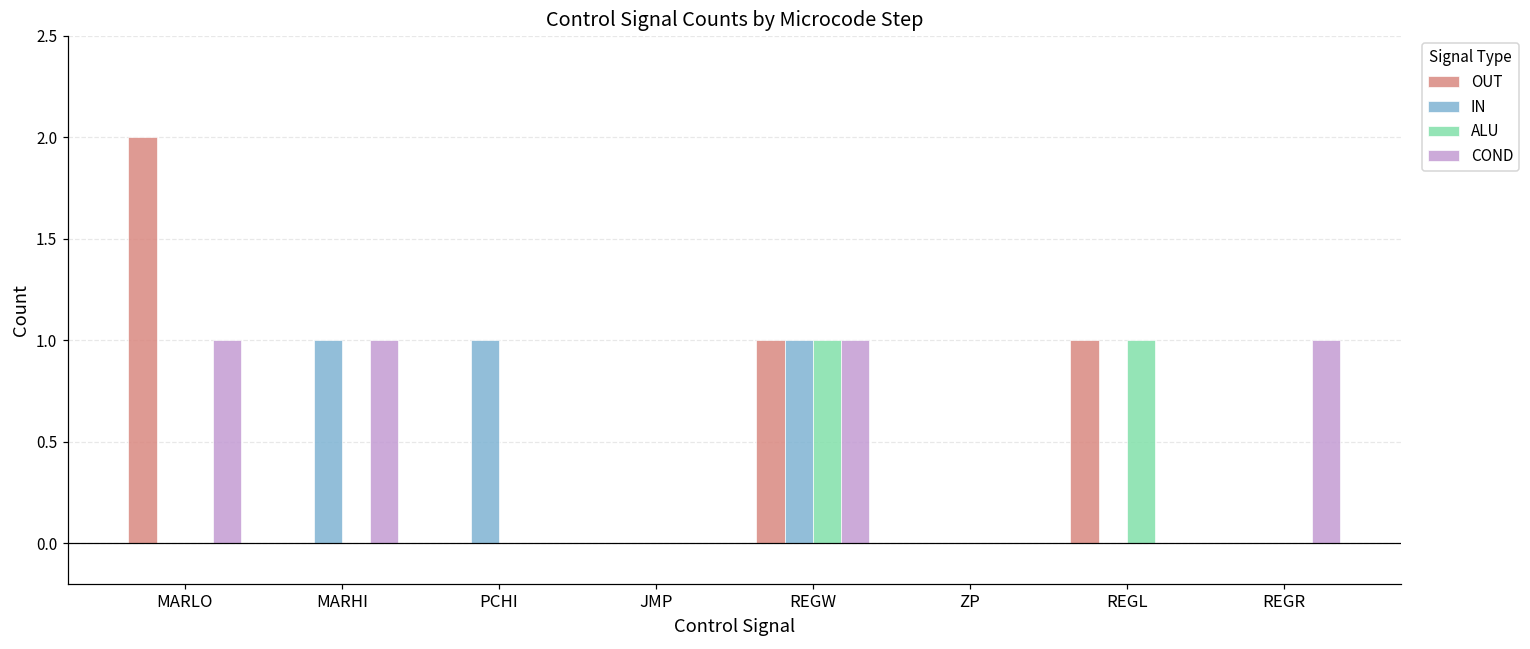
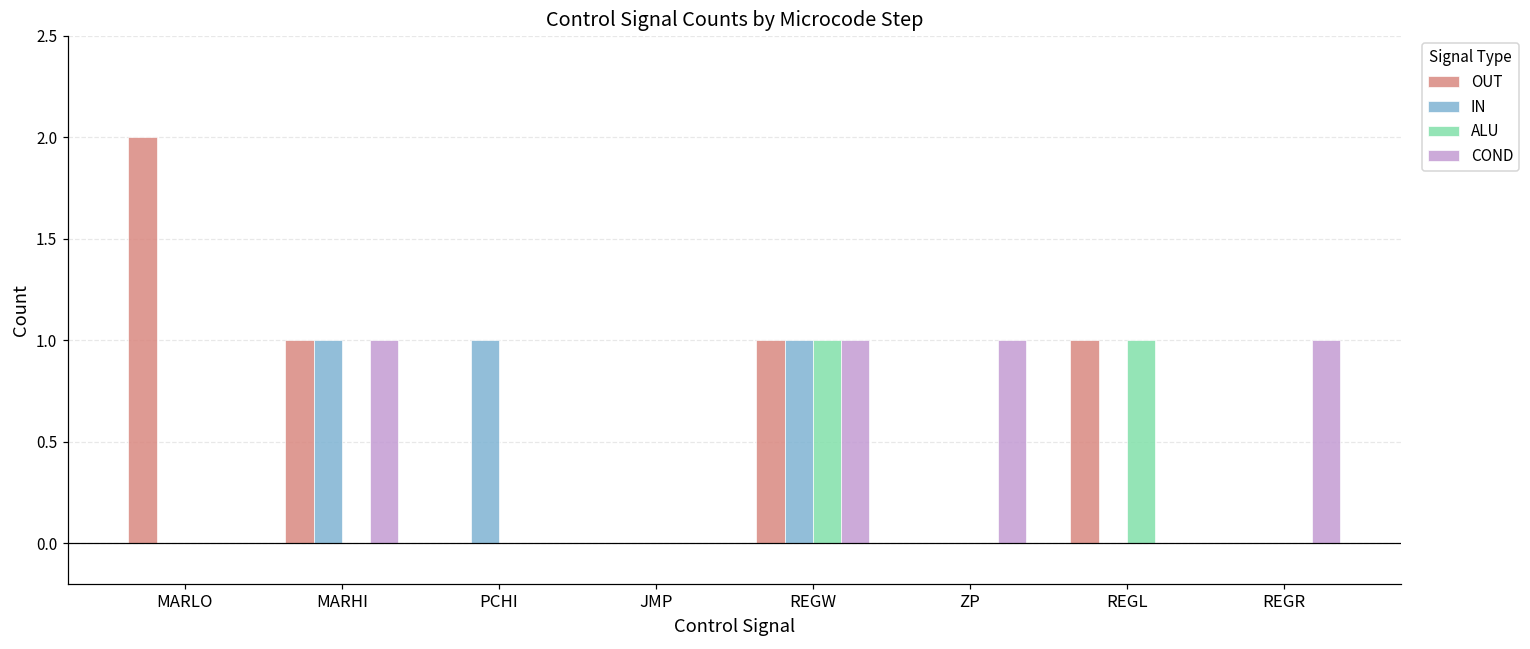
  {
    "OUT": {
      "MARLO": 2,
-     "MARHI": 0,
+     "MARHI": 1,
      "PCHI": 0,
      "JMP": 0,
      "REGW": 1,
      "ZP": 0,
      "REGL": 1,
      "REGR": 0
    },
    "IN": {
      "MARLO": 0,
      "MARHI": 1,
      "PCHI": 1,
      "JMP": 0,
      "REGW": 1,
      "ZP": 0,
      "REGL": 0,
      "REGR": 0
    },
    "ALU": {
      "MARLO": 0,
      "MARHI": 0,
      "PCHI": 0,
      "JMP": 0,
      "REGW": 1,
      "ZP": 0,
      "REGL": 1,
      "REGR": 0
    },
    "COND": {
-     "MARLO": 1,
+     "MARLO": 0,
      "MARHI": 1,
      "PCHI": 0,
      "JMP": 0,
      "REGW": 1,
-     "ZP": 0,
+     "ZP": 1,
      "REGL": 0,
      "REGR": 1
    }
  }
